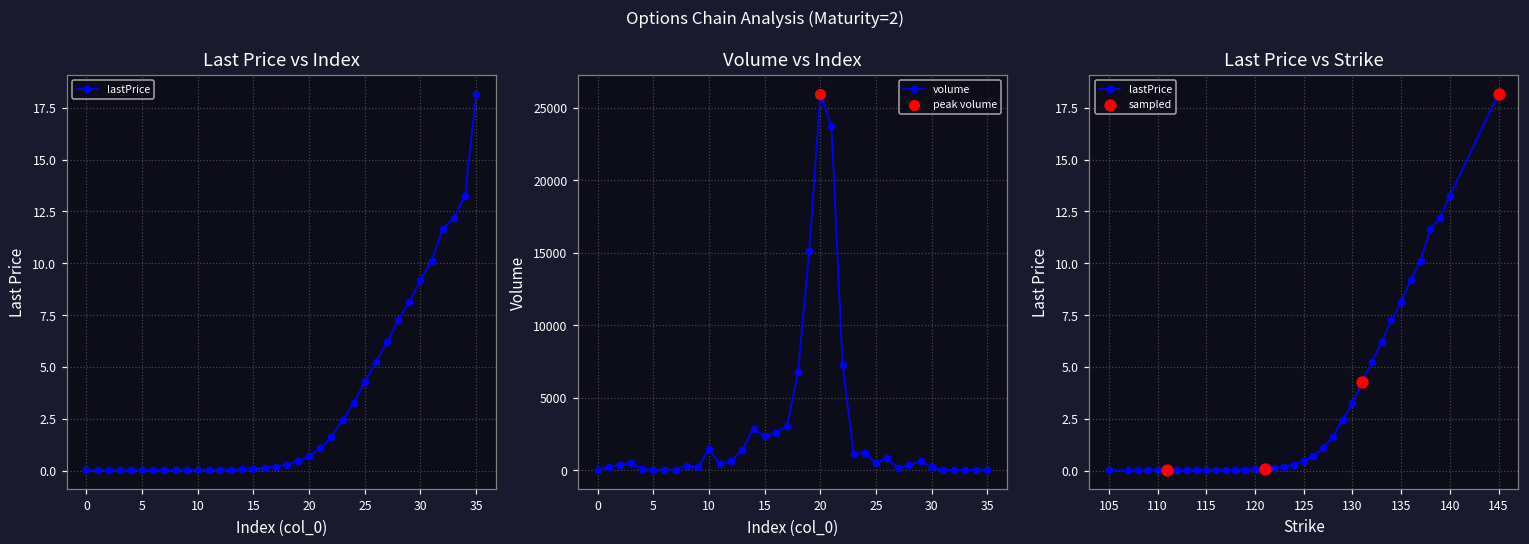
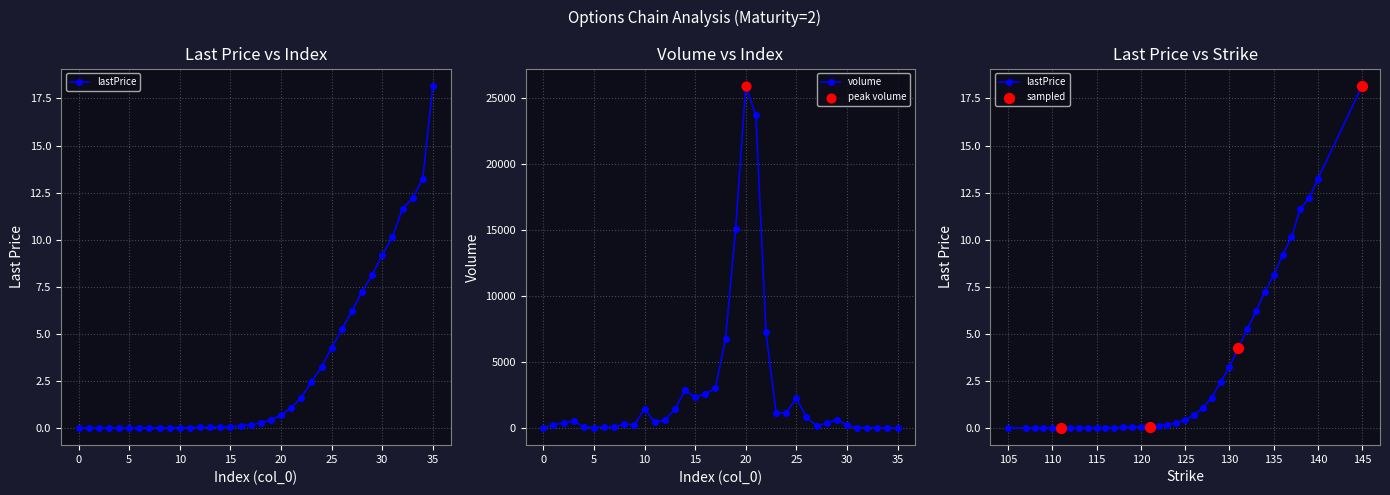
  {
    "Last Price vs Index": {
      "0": 0.0,
      "5": 0.0,
      "10": 0.0,
      "15": 0.1,
      "20": 0.7,
      "25": 4.3,
      "30": 9.2,
      "35": 18.2
    },
    "Volume vs Index": {
      "volume": {
        "0": 0,
        "5": 0,
        "10": 1500,
        "15": 2300,
-       "25": 500,
+       "25": 2300,
        "30": 200,
        "35": 0
      }
    },
    "Last Price vs Strike": {
      "lastPrice": {
        "105": 0.0,
        "110": 0.0,
        "115": 0.0,
        "120": 0.1,
        "125": 0.4,
        "130": 3.3,
        "135": 8.1,
        "140": 13.3
      }
    }
  }
